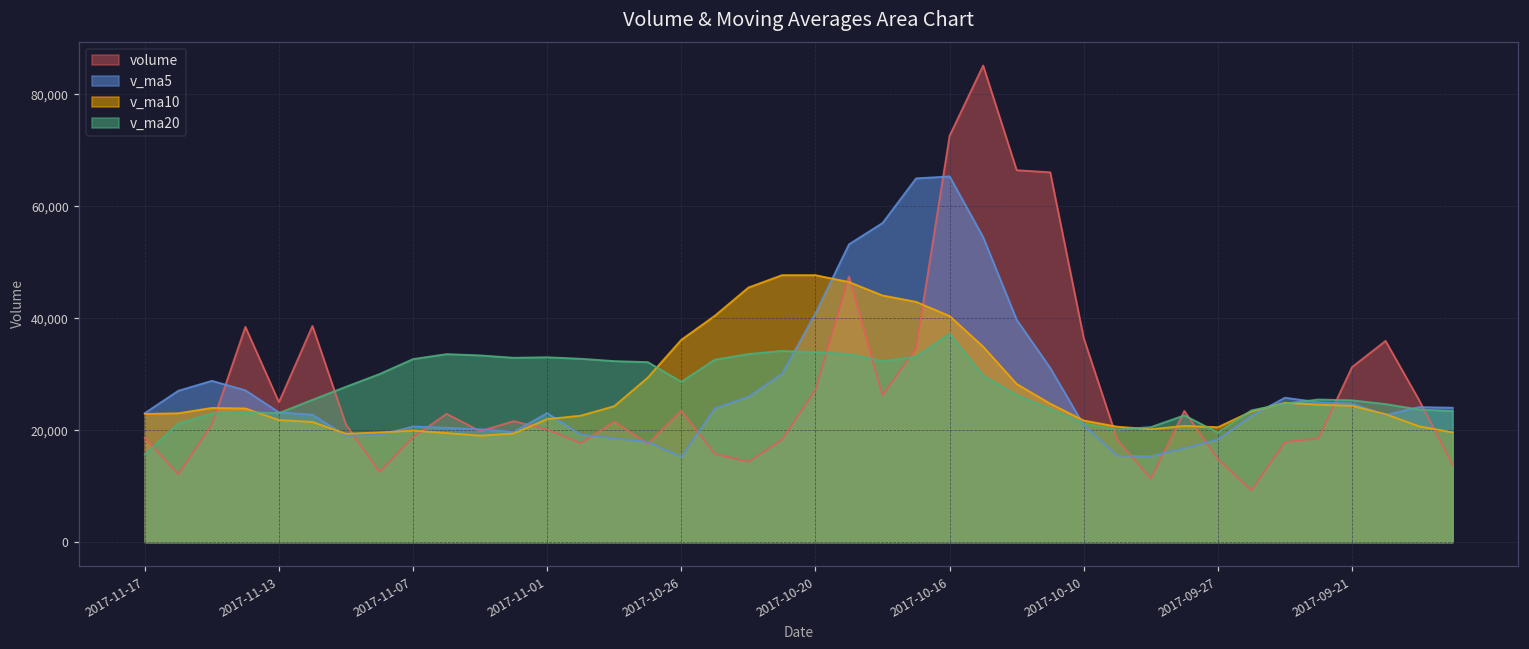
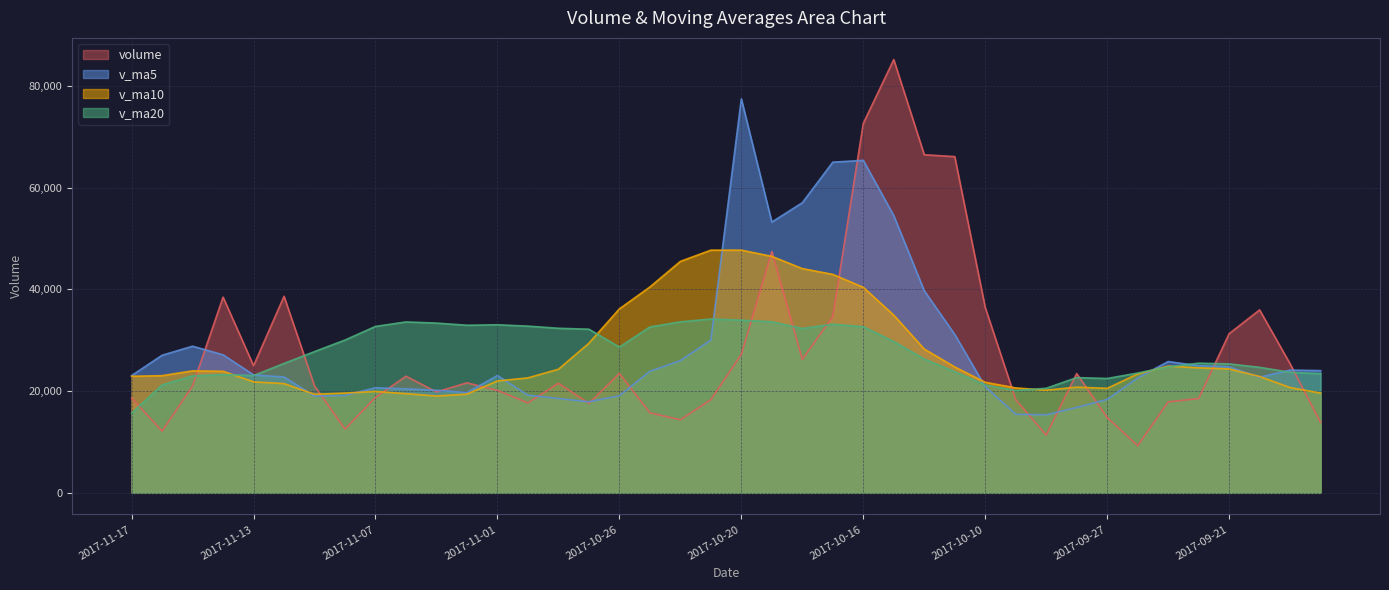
  {
    "volume": {
      "2017-11-17": "19,000",
      "2017-11-13": "25,000",
      "2017-11-07": "19,000",
      "2017-11-01": "20,000",
      "2017-10-26": "23,000",
      "2017-10-20": "27,000",
      "2017-10-16": "73,000",
      "2017-10-10": "36,000",
      "2017-09-27": "15,000",
      "2017-09-21": "31,000"
    },
    "v_ma5": {
      "2017-11-07": "21,000",
      "2017-11-01": "23,000",
-     "2017-10-26": "15,000",
-     "2017-10-20": "41,000",
+     "2017-10-26": "19,000",
+     "2017-10-20": "77,000",
      "2017-10-16": "65,000",
      "2017-09-27": "18,000"
    },
    "v_ma10": {
      "2017-11-13": "22,000",
      "2017-11-07": "20,000",
      "2017-11-01": "22,000",
      "2017-10-26": "36,000",
      "2017-10-20": "48,000",
      "2017-10-16": "40,000",
      "2017-10-10": "22,000",
      "2017-09-27": "21,000"
    },
    "v_ma20": {
      "2017-11-17": "16,000",
      "2017-11-07": "33,000",
      "2017-11-01": "33,000",
      "2017-10-26": "29,000",
      "2017-10-20": "34,000",
-     "2017-10-16": "37,000",
-     "2017-09-27": "20,000",
+     "2017-10-16": "33,000",
+     "2017-09-27": "22,000",
      "2017-09-21": "25,000"
    }
  }
